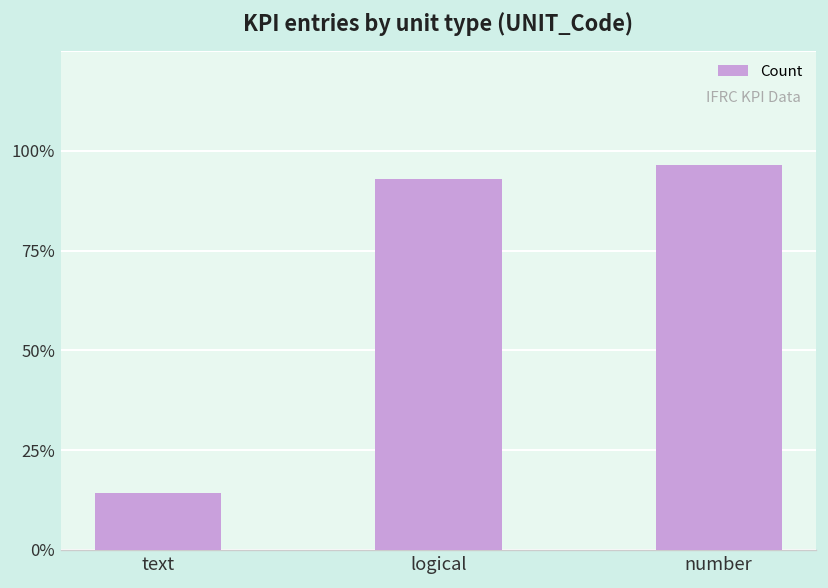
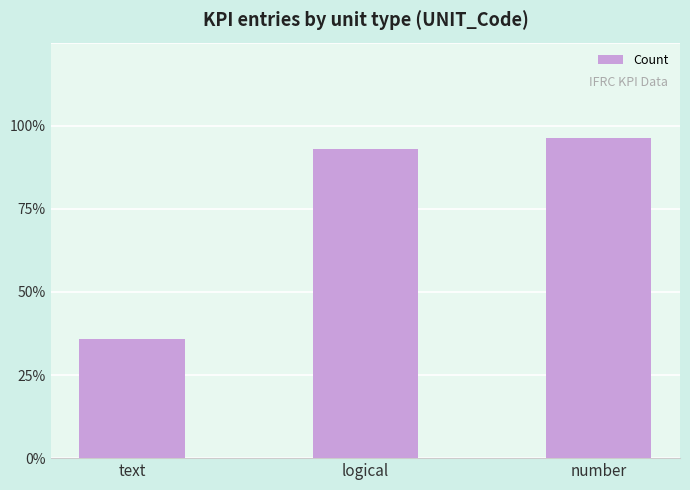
  {
-   "text": "14%",
+   "text": "36%",
    "logical": "93%",
    "number": "96%"
  }
